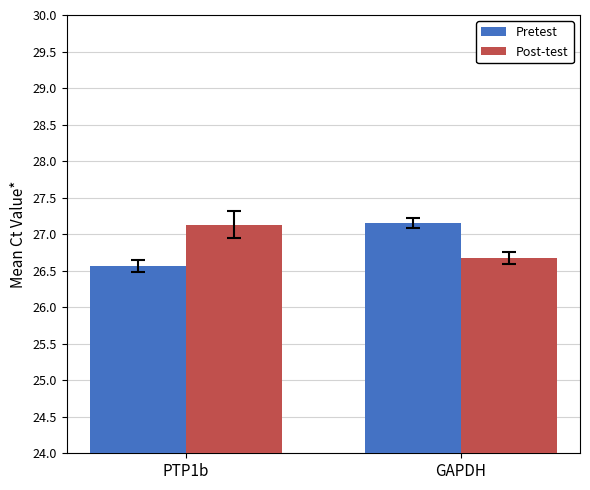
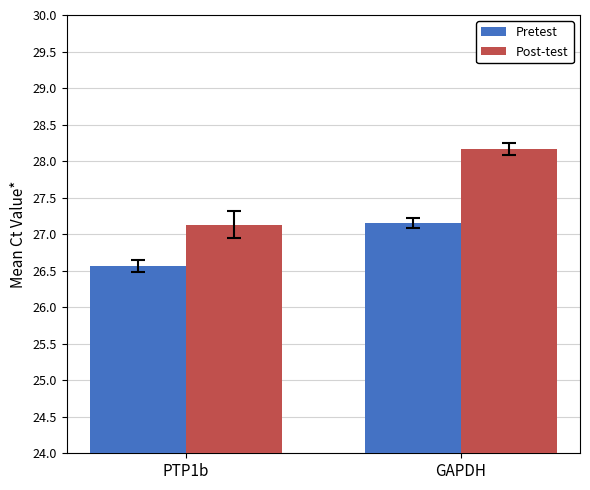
  {
    "Post-test": {
      "PTP1b": 27.1,
-     "GAPDH": 26.7
+     "GAPDH": 28.2
    }
  }
